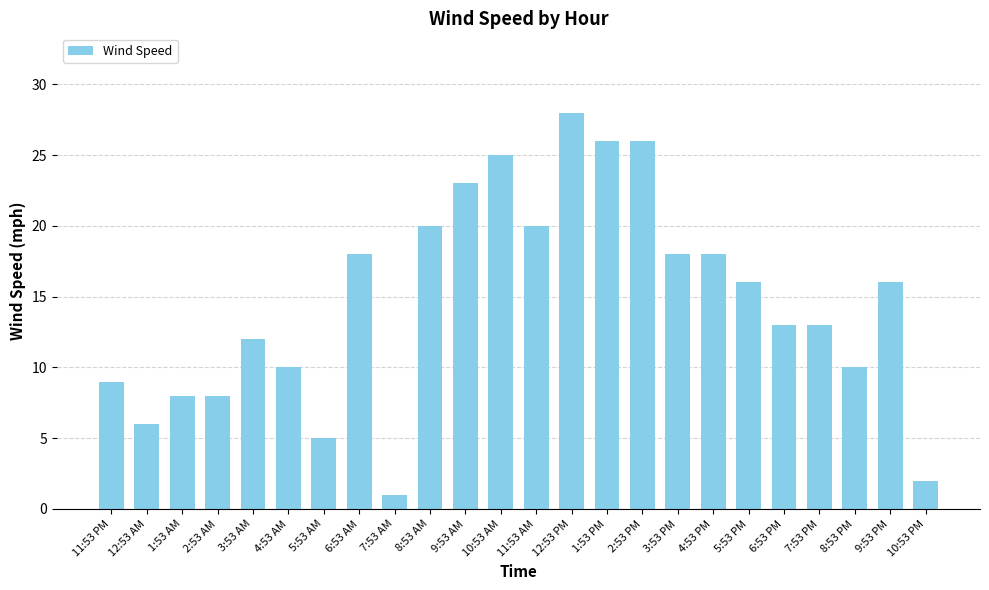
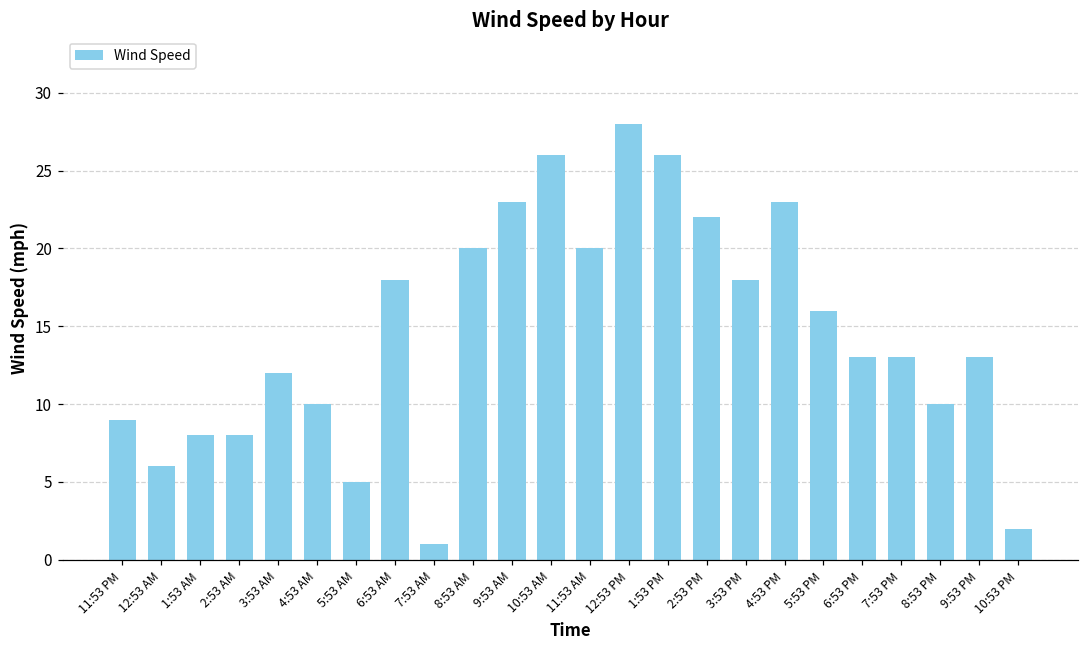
  {
    "11:53 PM": 9,
    "12:53 AM": 6,
    "1:53 AM": 8,
    "2:53 AM": 8,
    "3:53 AM": 12,
    "4:53 AM": 10,
    "5:53 AM": 5,
    "6:53 AM": 18,
    "7:53 AM": 1,
    "8:53 AM": 20,
    "9:53 AM": 23,
-   "10:53 AM": 25,
+   "10:53 AM": 26,
    "11:53 AM": 20,
    "12:53 PM": 28,
    "1:53 PM": 26,
-   "2:53 PM": 26,
+   "2:53 PM": 22,
    "3:53 PM": 18,
-   "4:53 PM": 18,
+   "4:53 PM": 23,
    "5:53 PM": 16,
    "6:53 PM": 13,
    "7:53 PM": 13,
    "8:53 PM": 10,
-   "9:53 PM": 16,
+   "9:53 PM": 13,
    "10:53 PM": 2
  }
